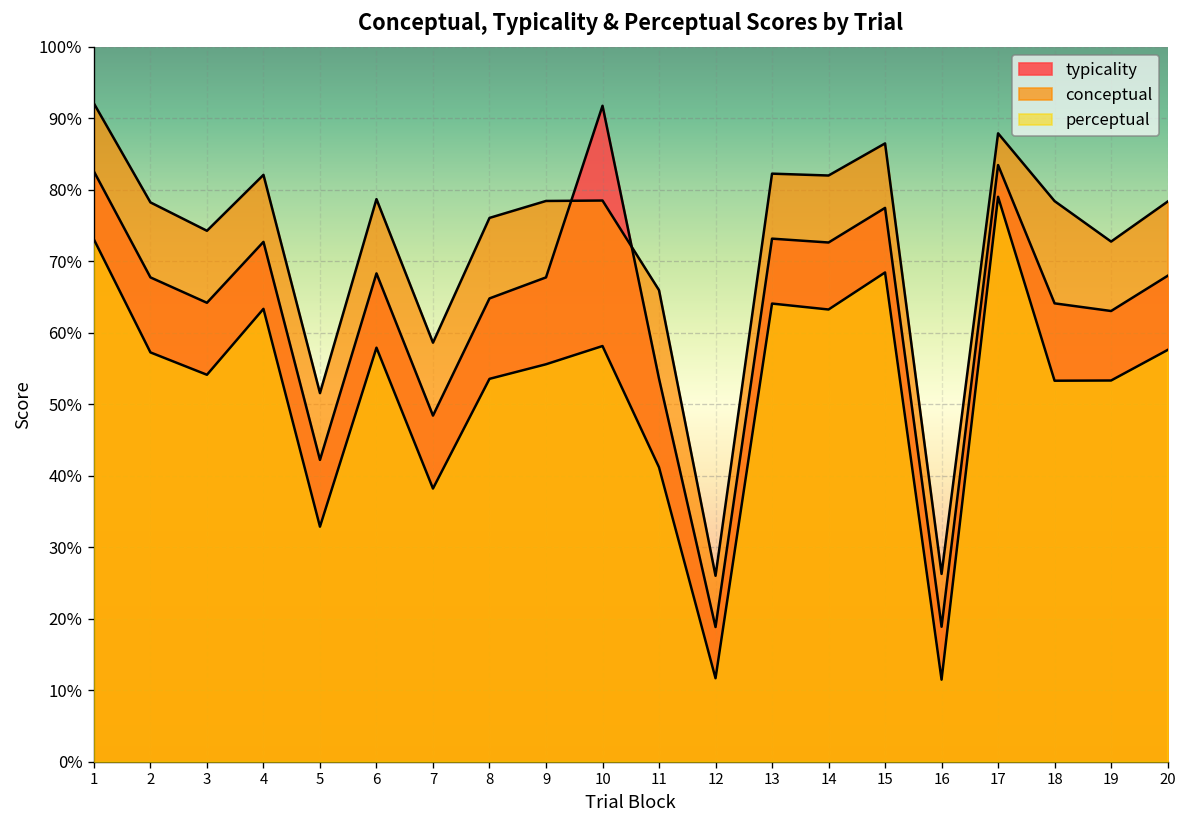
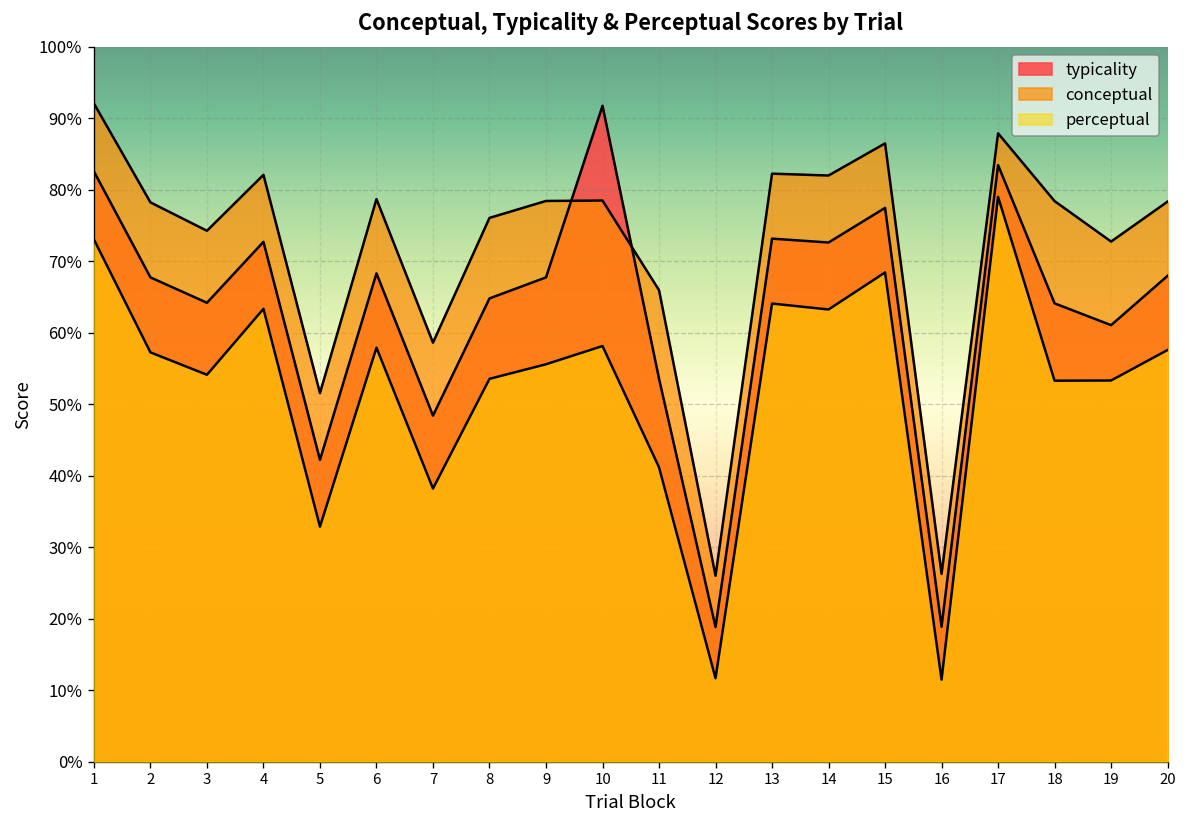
  {
    "typicality": {
      "1": "83%",
      "2": "68%",
      "3": "64%",
      "4": "73%",
      "5": "42%",
      "6": "68%",
      "7": "48%",
      "8": "65%",
      "9": "68%",
      "10": "92%",
      "11": "54%",
      "12": "19%",
      "13": "73%",
      "14": "73%",
      "15": "77%",
      "16": "19%",
      "17": "83%",
      "18": "64%",
-     "19": "63%",
+     "19": "61%",
      "20": "68%"
    },
    "conceptual": {
      "1": "92%",
      "2": "78%",
      "3": "74%",
      "4": "82%",
      "5": "52%",
      "6": "79%",
      "7": "59%",
      "8": "76%",
      "9": "78%",
      "10": "78%",
      "11": "66%",
      "12": "26%",
      "13": "82%",
      "14": "82%",
      "15": "86%",
      "16": "26%",
      "17": "88%",
      "18": "78%",
      "19": "73%",
      "20": "78%"
    },
    "perceptual": {
      "1": "73%",
      "2": "57%",
      "3": "54%",
      "4": "63%",
      "5": "33%",
      "6": "58%",
      "7": "38%",
      "8": "54%",
      "9": "56%",
      "10": "58%",
      "11": "41%",
      "12": "12%",
      "13": "64%",
      "14": "63%",
      "15": "68%",
      "16": "11%",
      "17": "79%",
      "18": "53%",
      "19": "53%",
      "20": "58%"
    }
  }
